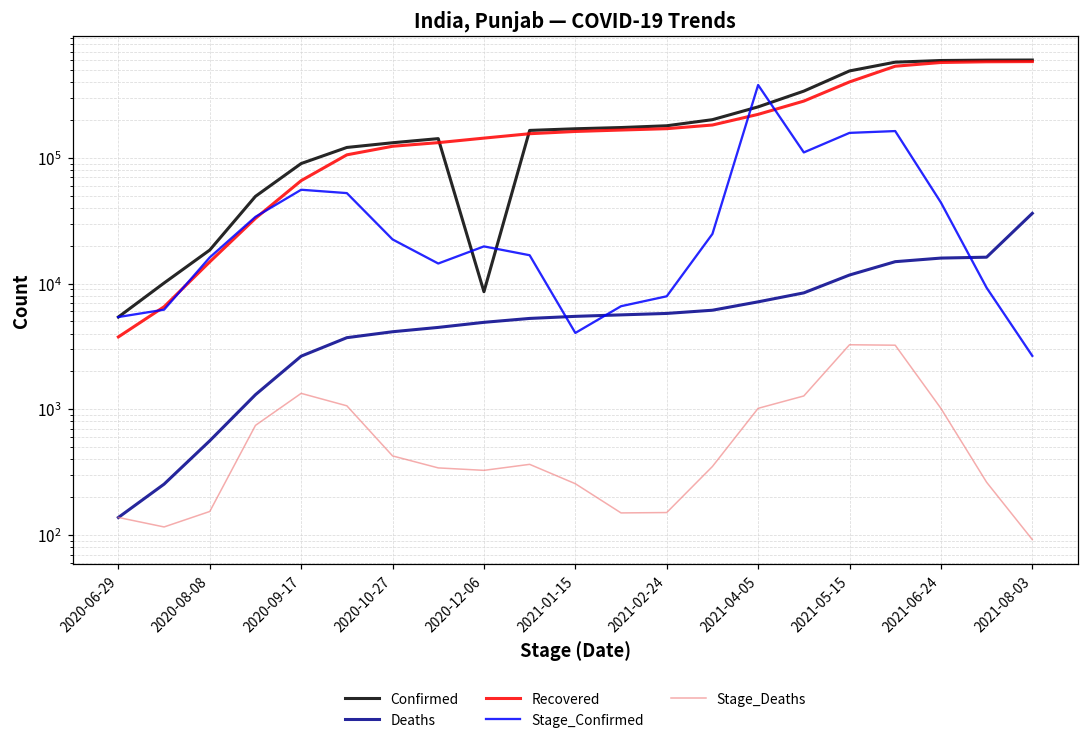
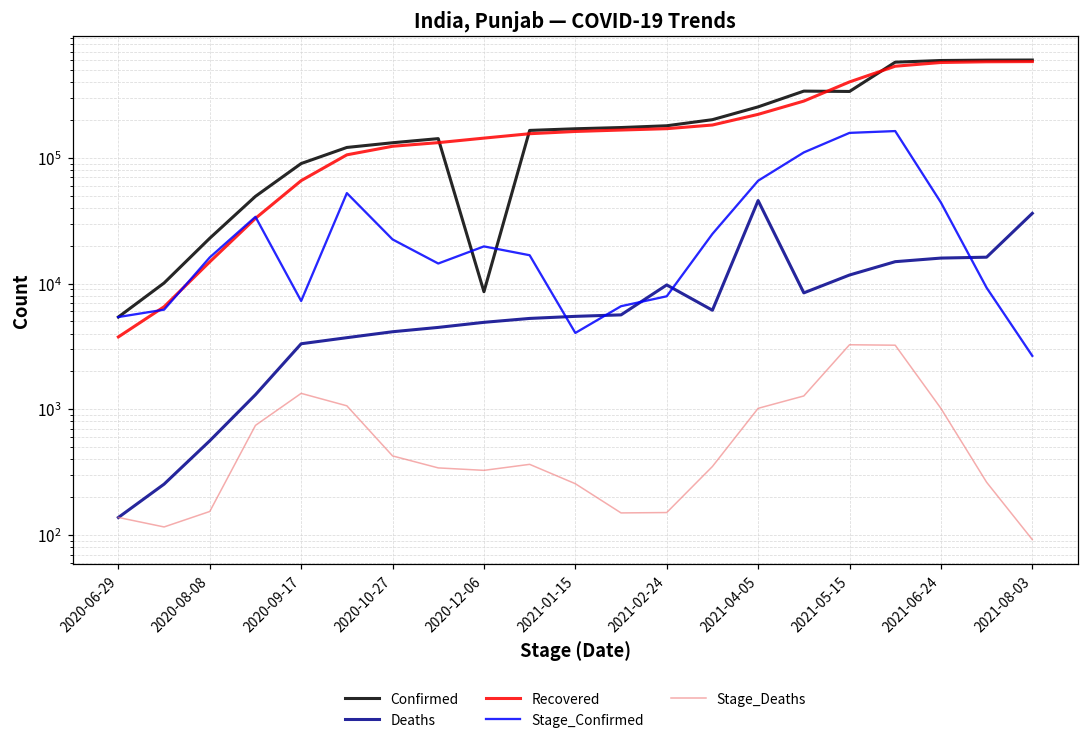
  {
    "Confirmed": {
-     "2020-08-08": 18000,
+     "2020-08-08": 23000,
      "2020-09-17": 90000,
      "2020-10-27": 130000,
      "2020-12-06": 9000,
      "2021-02-24": 180000,
      "2021-04-05": 250000,
-     "2021-05-15": 490000
+     "2021-05-15": 340000
    },
    "Deaths": {
      "2020-08-08": 600,
-     "2020-09-17": 2600,
+     "2020-09-17": 3300,
      "2020-10-27": 4100,
      "2020-12-06": 4900,
      "2021-01-15": 5000,
-     "2021-02-24": 6000,
-     "2021-04-05": 7000,
+     "2021-02-24": 10000,
+     "2021-04-05": 46000,
      "2021-05-15": 12000,
      "2021-06-24": 16000,
      "2021-08-03": 36000
    },
    "Recovered": {
      "2020-06-29": 3800,
      "2020-08-08": 15000,
      "2020-09-17": 70000,
      "2020-10-27": 120000,
      "2020-12-06": 140000,
      "2021-02-24": 170000,
      "2021-04-05": 220000,
      "2021-05-15": 400000
    },
    "Stage_Confirmed": {
      "2020-08-08": 16000,
-     "2020-09-17": 60000,
+     "2020-09-17": 7000,
      "2020-10-27": 22000,
      "2020-12-06": 20000,
      "2021-01-15": 4000,
      "2021-02-24": 8000,
-     "2021-04-05": 380000,
+     "2021-04-05": 70000,
      "2021-05-15": 160000,
      "2021-06-24": 44000,
      "2021-08-03": 2700
    },
    "Stage_Deaths": {
      "2020-08-08": 150,
      "2020-09-17": 1300,
      "2020-10-27": 430,
      "2020-12-06": 330,
      "2021-01-15": 260,
      "2021-02-24": 150,
      "2021-04-05": 1000,
      "2021-05-15": 3300,
      "2021-06-24": 1000,
      "2021-08-03": 90
    }
  }
